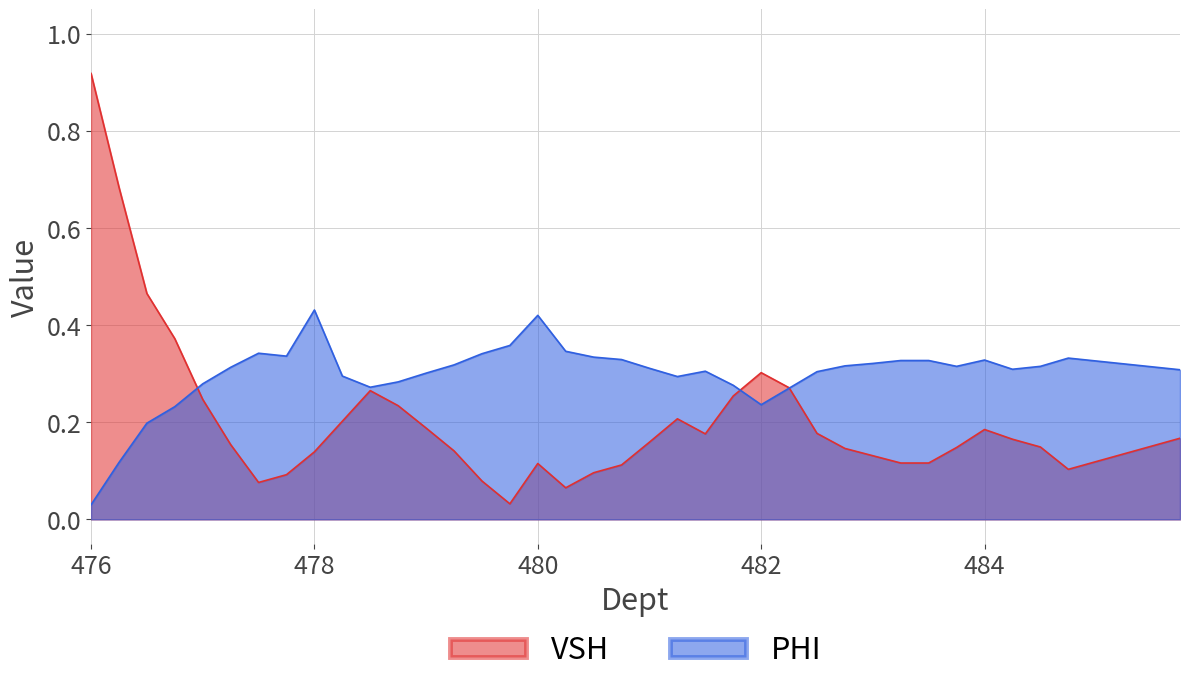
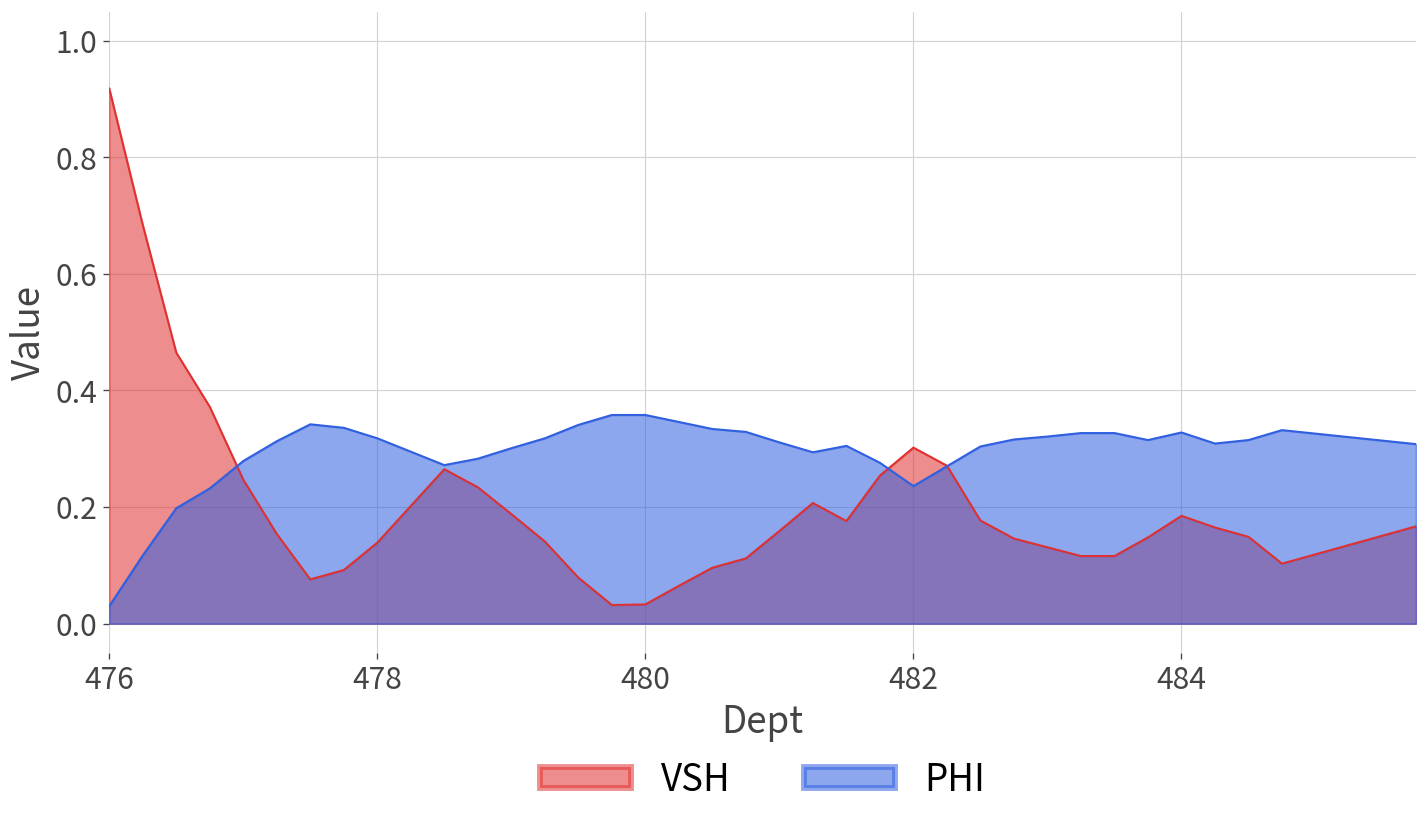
  {
    "VSH": {
      "476": 0.92,
      "478": 0.14,
-     "480": 0.12,
+     "480": 0.03,
      "482": 0.30,
      "484": 0.19
    },
    "PHI": {
      "476": 0.03,
-     "478": 0.43,
-     "480": 0.42,
+     "478": 0.32,
+     "480": 0.36,
      "482": 0.24,
      "484": 0.33
    }
  }
